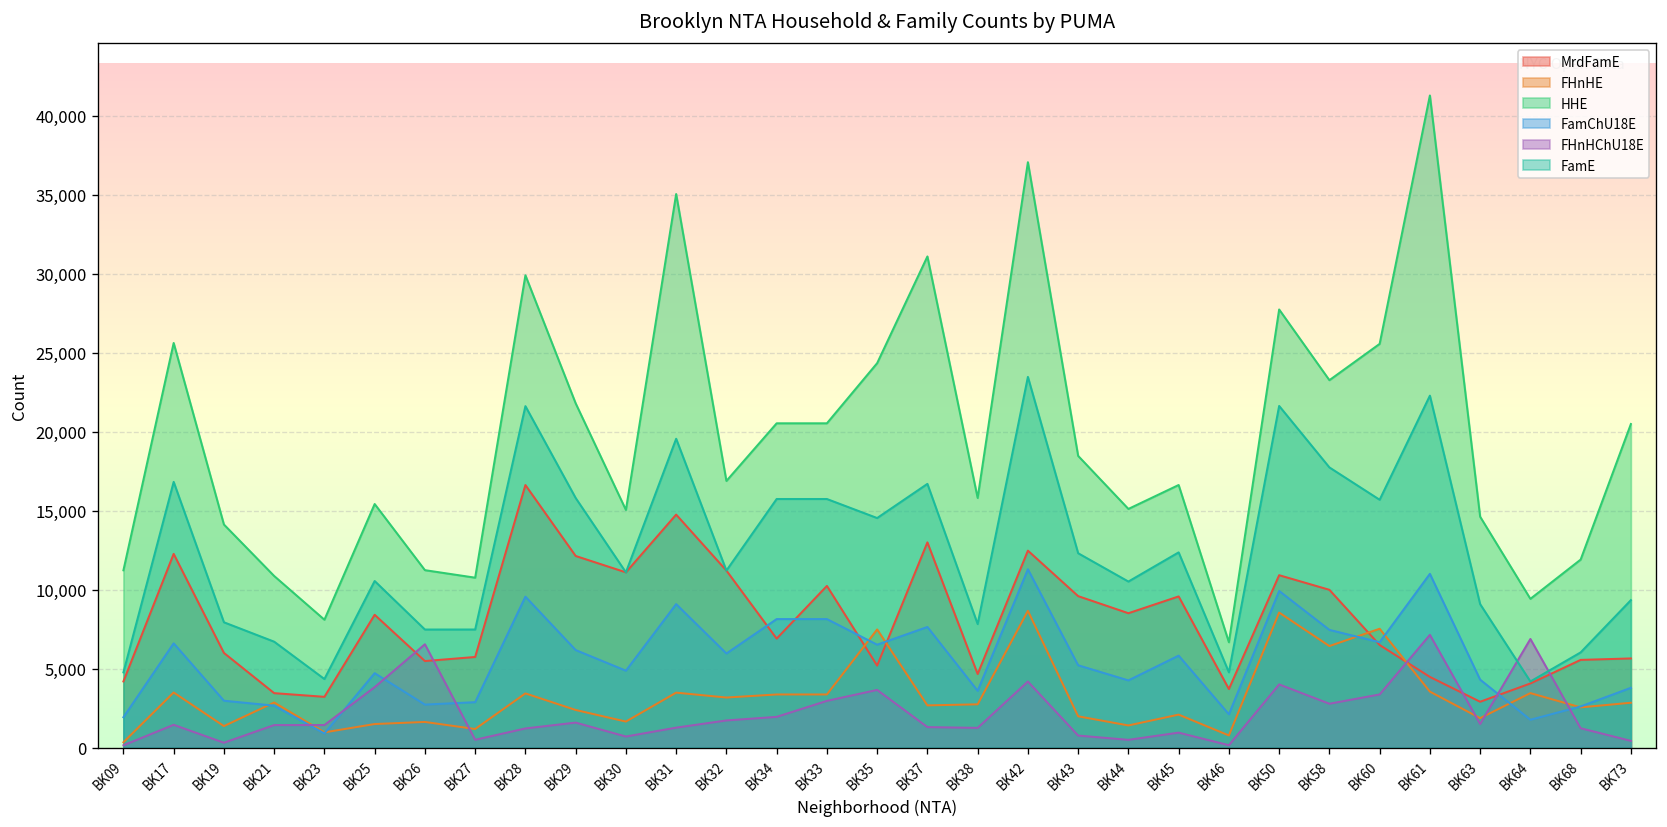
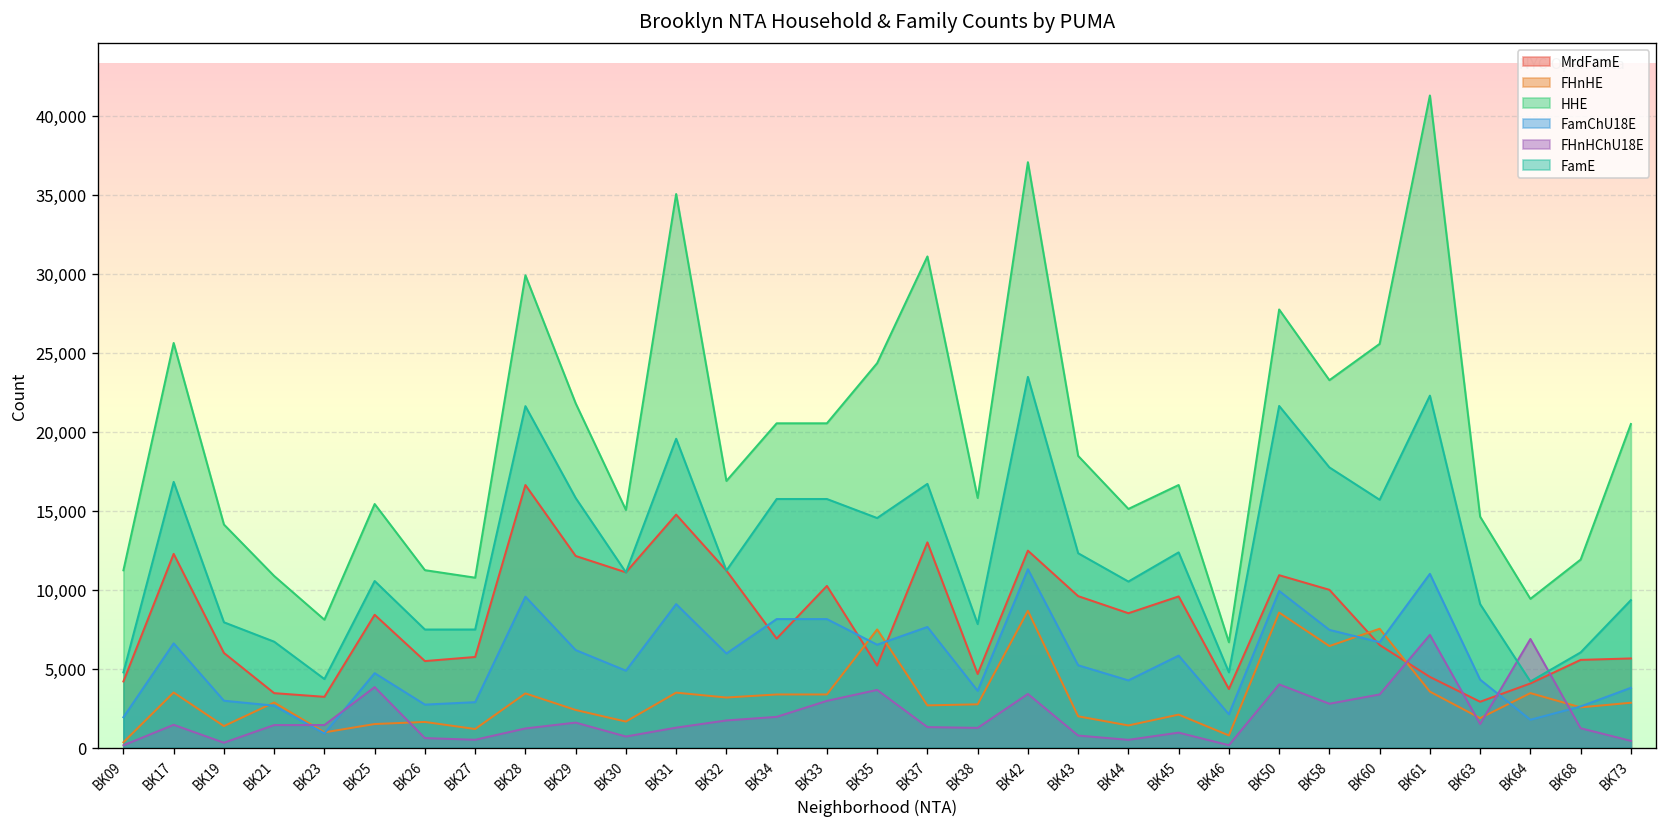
  {
    "FHnHChU18E": {
      "BK17": "1,400",
      "BK19": "300",
      "BK21": "1,400",
      "BK23": "1,400",
      "BK25": "3,800",
-     "BK26": "6,500",
+     "BK26": "600",
      "BK27": "500",
      "BK28": "1,200",
      "BK29": "1,600",
      "BK30": "700",
      "BK31": "1,300",
      "BK32": "1,700",
      "BK34": "1,900",
      "BK33": "3,000",
      "BK35": "3,700",
      "BK37": "1,300",
      "BK38": "1,200",
-     "BK42": "4,200",
+     "BK42": "3,400",
      "BK43": "800",
      "BK44": "500",
      "BK45": "900",
      "BK46": "200",
      "BK50": "4,000",
      "BK58": "2,800",
      "BK60": "3,400",
      "BK61": "7,100",
      "BK63": "1,500",
      "BK64": "6,900",
      "BK68": "1,200",
      "BK73": "400"
    }
  }
